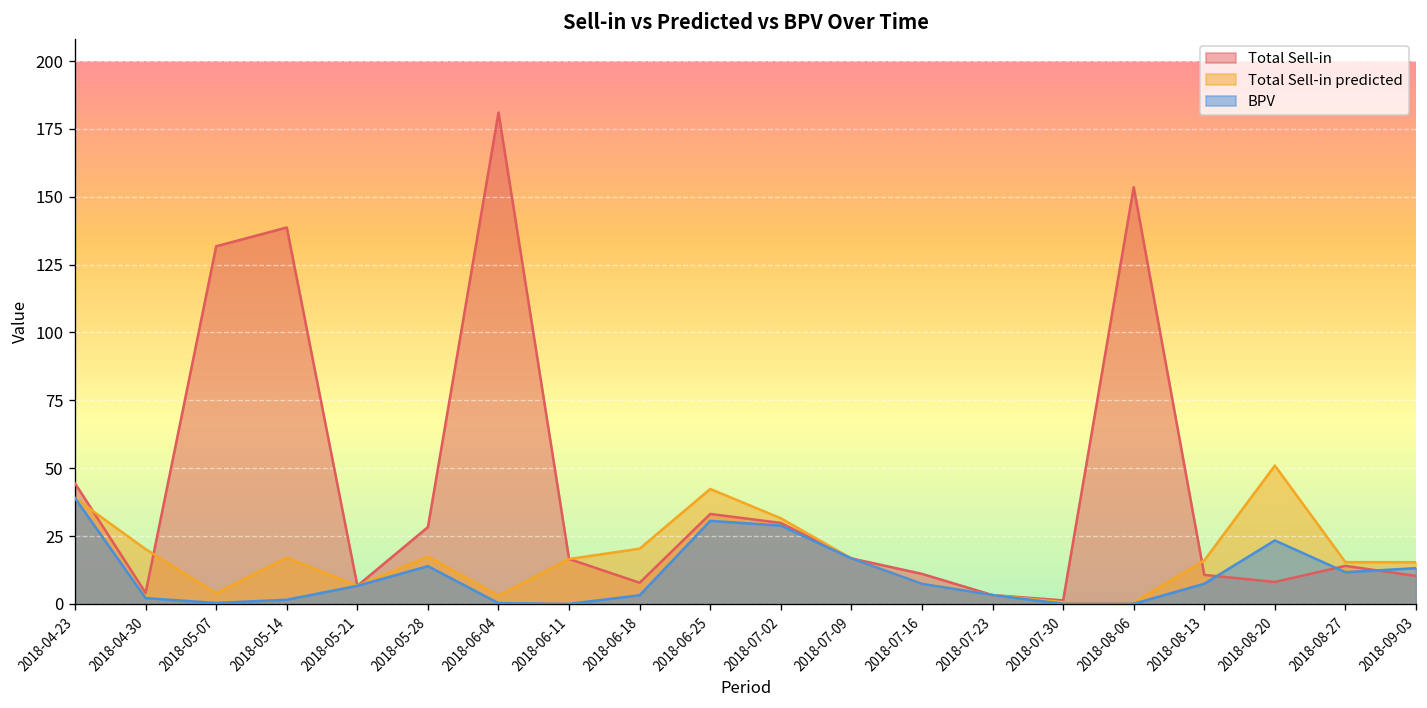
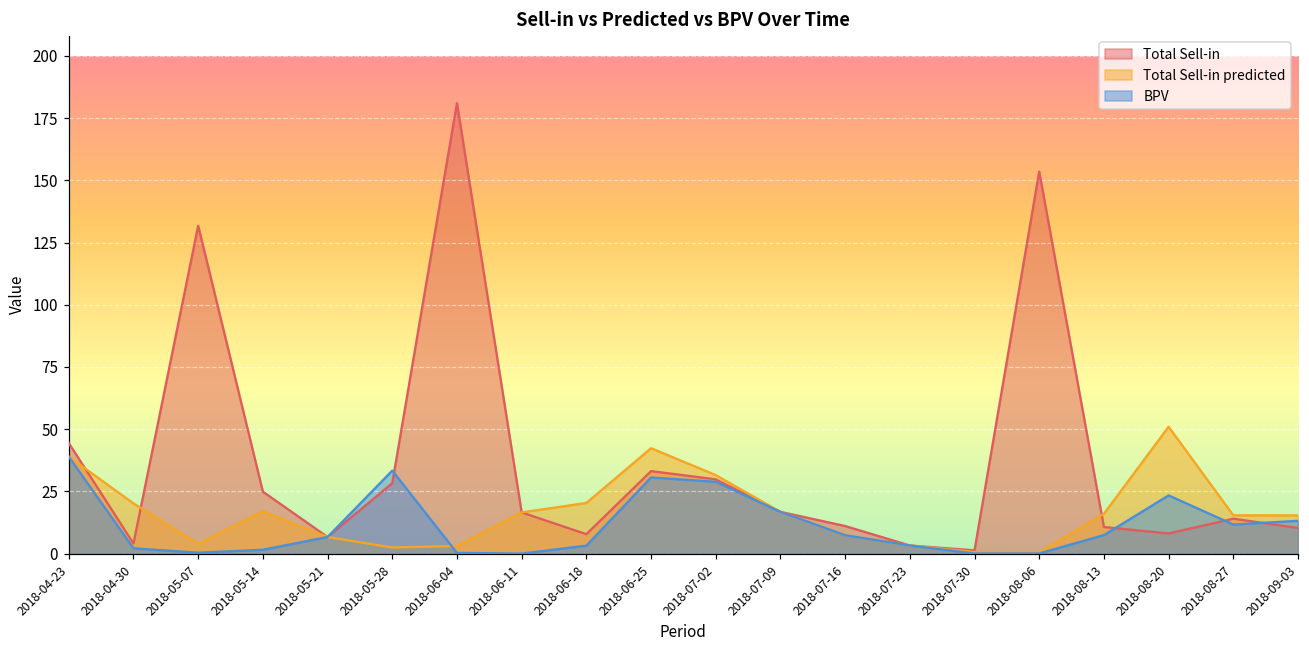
  {
    "Total Sell-in": {
      "2018-04-23": 44,
      "2018-04-30": 4,
      "2018-05-07": 132,
-     "2018-05-14": 139,
+     "2018-05-14": 25,
      "2018-05-28": 28,
      "2018-06-04": 181,
      "2018-06-18": 8,
      "2018-06-25": 33,
      "2018-07-16": 11,
      "2018-08-06": 154,
      "2018-08-13": 11,
      "2018-08-20": 8,
      "2018-08-27": 14,
      "2018-09-03": 10
    },
    "Total Sell-in predicted": {
      "2018-04-30": 20,
      "2018-05-07": 4,
      "2018-05-14": 17,
-     "2018-05-28": 17,
+     "2018-05-28": 2,
      "2018-06-04": 3,
      "2018-06-18": 20,
      "2018-06-25": 42,
      "2018-07-02": 32,
      "2018-08-13": 16,
      "2018-08-20": 51,
      "2018-08-27": 15,
      "2018-09-03": 15
    },
    "BPV": {
      "2018-04-30": 2,
      "2018-05-07": 0,
      "2018-05-14": 2,
-     "2018-05-28": 14,
+     "2018-05-28": 33,
      "2018-06-04": 0,
      "2018-06-11": 0,
      "2018-06-18": 3,
      "2018-06-25": 31,
      "2018-08-13": 7,
      "2018-08-20": 23,
      "2018-08-27": 12,
      "2018-09-03": 13
    }
  }
